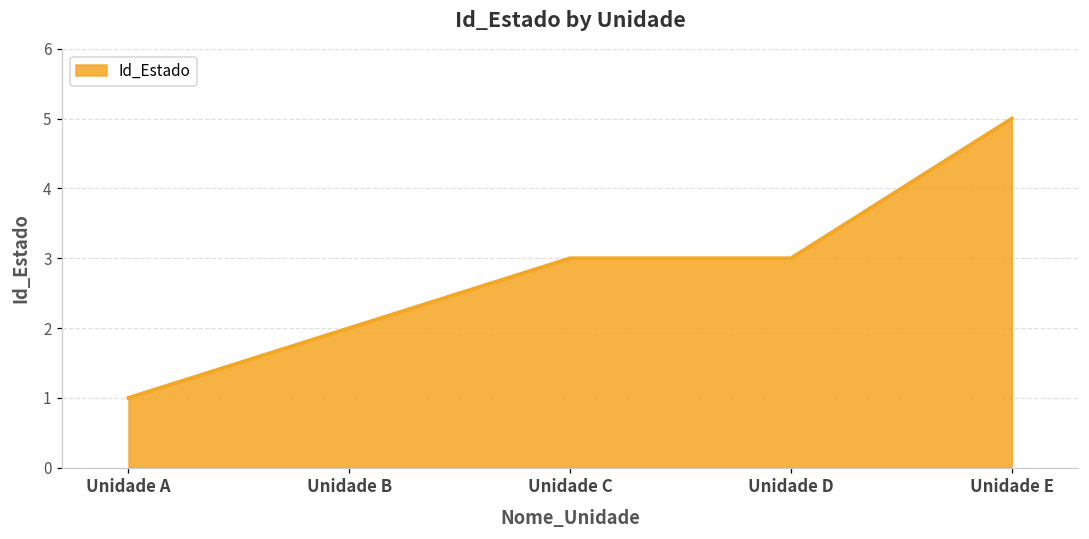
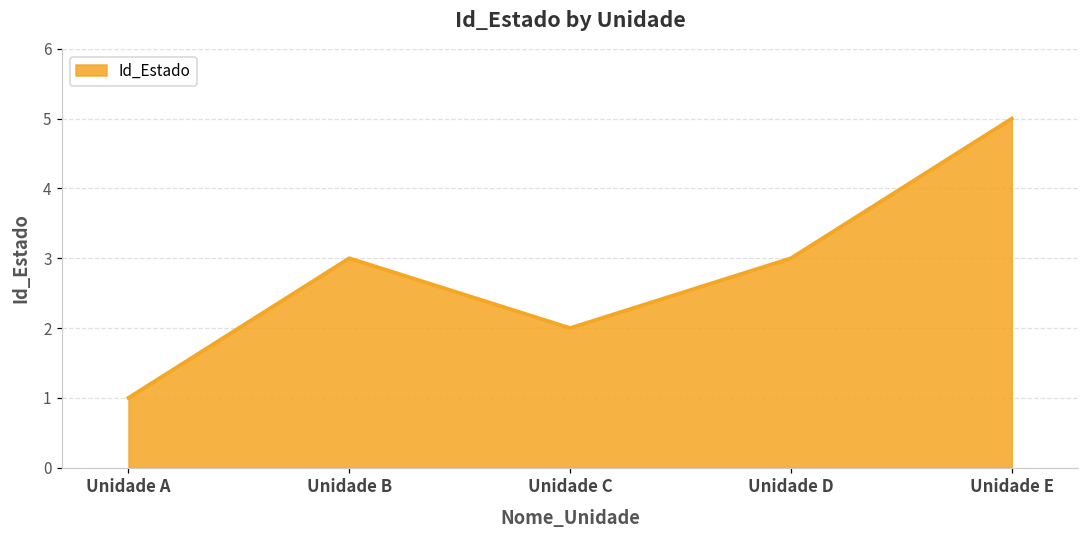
  {
    "Unidade A": 1,
-   "Unidade B": 2,
-   "Unidade C": 3,
+   "Unidade B": 3,
+   "Unidade C": 2,
    "Unidade D": 3,
    "Unidade E": 5
  }
